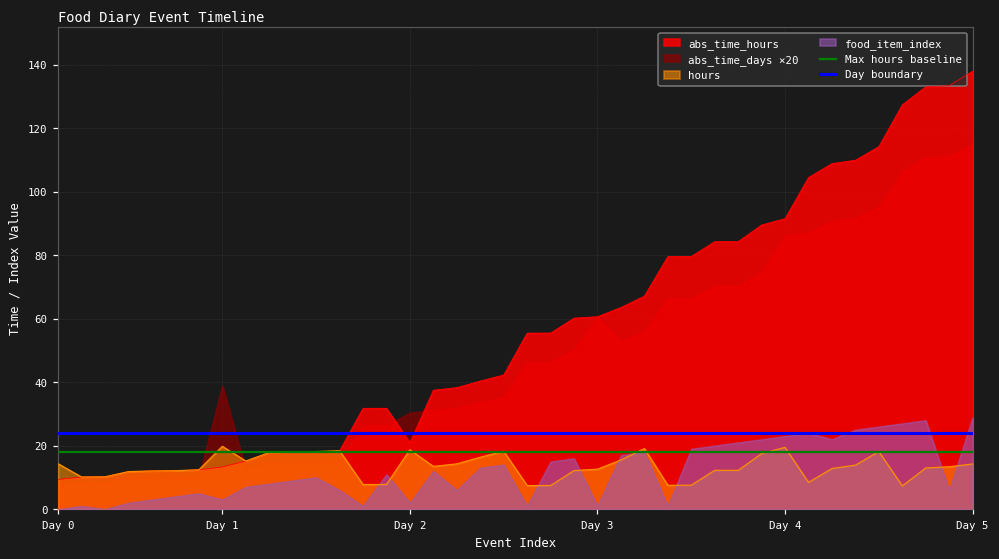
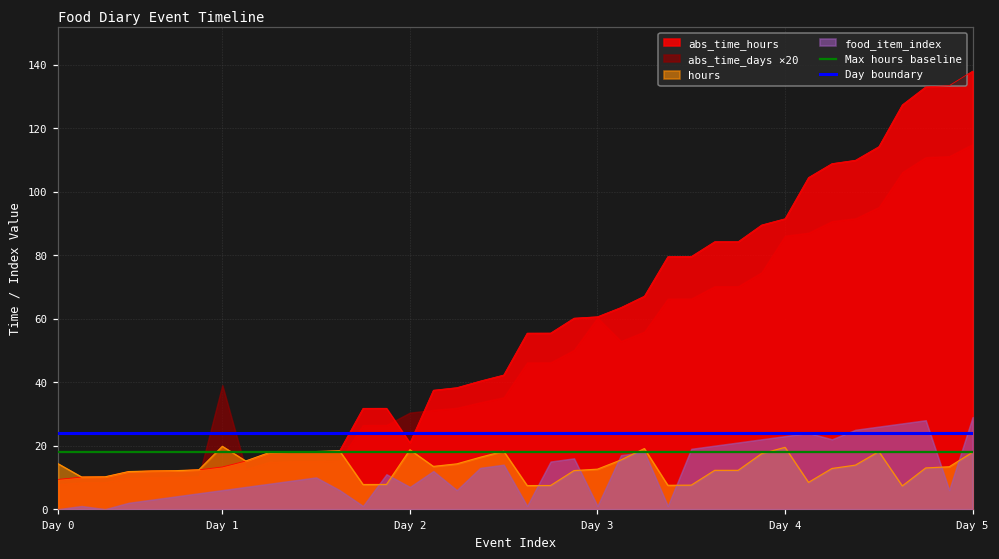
  {
    "abs_time_hours": {
      "Day 0": 9,
      "Day 1": 13,
      "Day 2": 21,
      "Day 4": 91,
      "Day 5": 138
    },
    "abs_time_days ×20": {
      "Day 0": 8,
      "Day 1": 39,
      "Day 2": 30,
      "Day 4": 86,
      "Day 5": 115
    },
    "hours": {
      "Day 0": 14,
      "Day 1": 20,
      "Day 2": 19,
      "Day 3": 13,
      "Day 4": 19,
-     "Day 5": 14
+     "Day 5": 18
    },
    "food_item_index": {
      "Day 0": 0,
-     "Day 1": 3,
-     "Day 2": 2,
+     "Day 1": 6,
+     "Day 2": 7,
      "Day 3": 1,
      "Day 4": 23,
      "Day 5": 29
    }
  }
